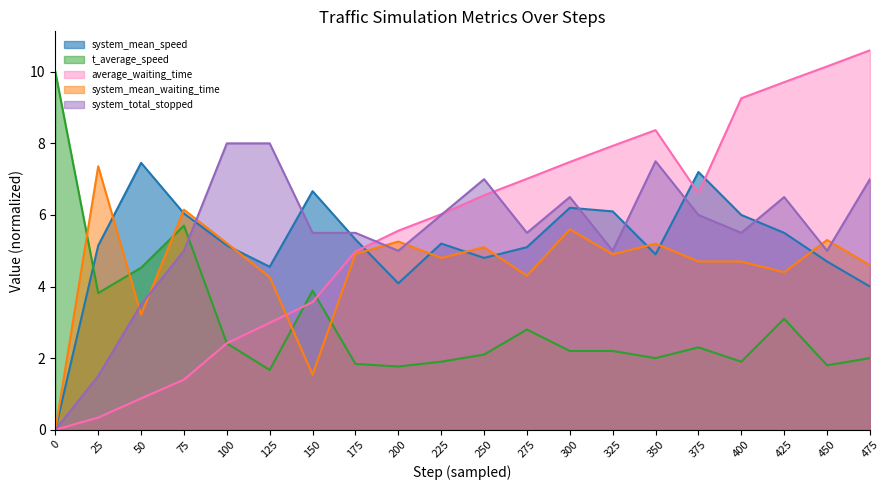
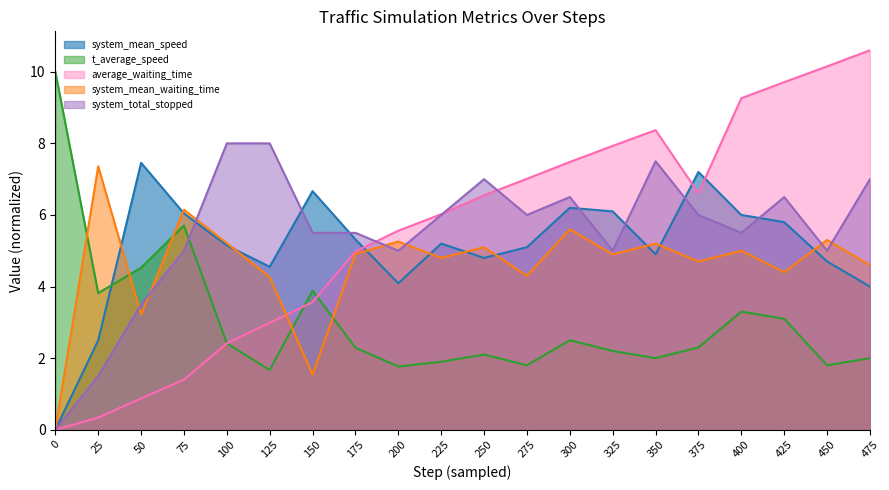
  {
    "system_mean_speed": {
-     "25": 5.1,
+     "25": 2.5,
      "50": 7.5,
      "75": 6.0,
      "125": 4.6,
      "150": 6.7,
      "175": 5.3,
      "200": 4.1,
      "225": 5.2,
      "250": 4.8,
      "275": 5.1,
      "300": 6.2,
      "325": 6.1,
      "350": 4.9,
      "375": 7.2,
      "400": 6.0,
-     "425": 5.5,
+     "425": 5.8,
      "450": 4.7,
      "475": 4.0
    },
    "t_average_speed": {
      "0": 10.0,
      "25": 3.8,
      "50": 4.5,
      "75": 5.7,
      "125": 1.7,
      "150": 3.9,
-     "175": 1.8,
+     "175": 2.3,
      "200": 1.8,
      "225": 1.9,
      "250": 2.1,
-     "275": 2.8,
-     "300": 2.2,
+     "275": 1.8,
+     "300": 2.5,
      "325": 2.2,
      "350": 2.0,
      "375": 2.3,
-     "400": 1.9,
+     "400": 3.3,
      "425": 3.1,
      "450": 1.8,
      "475": 2.0
    },
    "average_waiting_time": {
      "25": 0.3,
      "50": 0.9,
      "75": 1.4,
      "125": 3.0,
      "150": 3.6,
      "200": 5.6,
      "250": 6.6,
      "275": 7.0,
      "300": 7.5,
      "325": 7.9,
      "350": 8.4,
      "375": 6.6,
      "400": 9.3,
      "425": 9.7,
      "450": 10.2,
      "475": 10.6
    },
    "system_mean_waiting_time": {
      "25": 7.4,
      "50": 3.2,
      "75": 6.1,
      "125": 4.3,
      "150": 1.5,
      "200": 5.3,
      "225": 4.8,
      "250": 5.1,
      "275": 4.3,
      "300": 5.6,
      "325": 4.9,
      "350": 5.2,
      "375": 4.7,
-     "400": 4.7,
+     "400": 5.0,
      "425": 4.4,
      "450": 5.3,
      "475": 4.6
    },
    "system_total_stopped": {
      "25": 1.5,
      "50": 3.5,
      "75": 5.0,
      "100": 8.0,
      "125": 8.0,
      "150": 5.5,
      "175": 5.5,
      "200": 5.0,
      "250": 7.0,
-     "275": 5.5,
+     "275": 6.0,
      "300": 6.5,
      "325": 5.0,
      "350": 7.5,
      "375": 6.0,
      "400": 5.5,
      "425": 6.5,
      "450": 5.0,
      "475": 7.0
    }
  }
